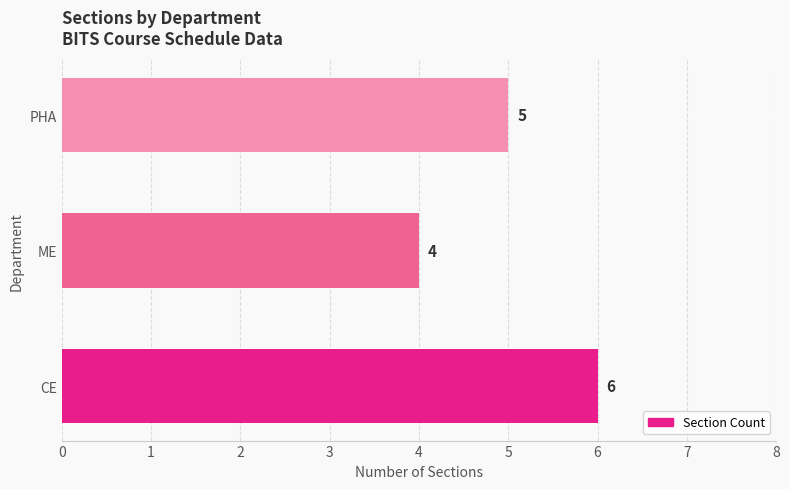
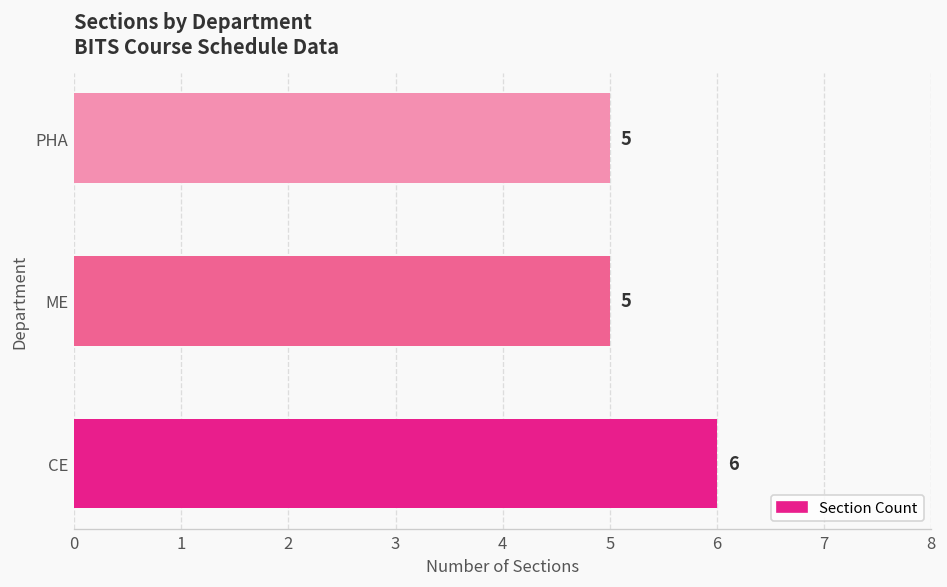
  {
    "PHA": 5,
-   "ME": 4,
+   "ME": 5,
    "CE": 6
  }
